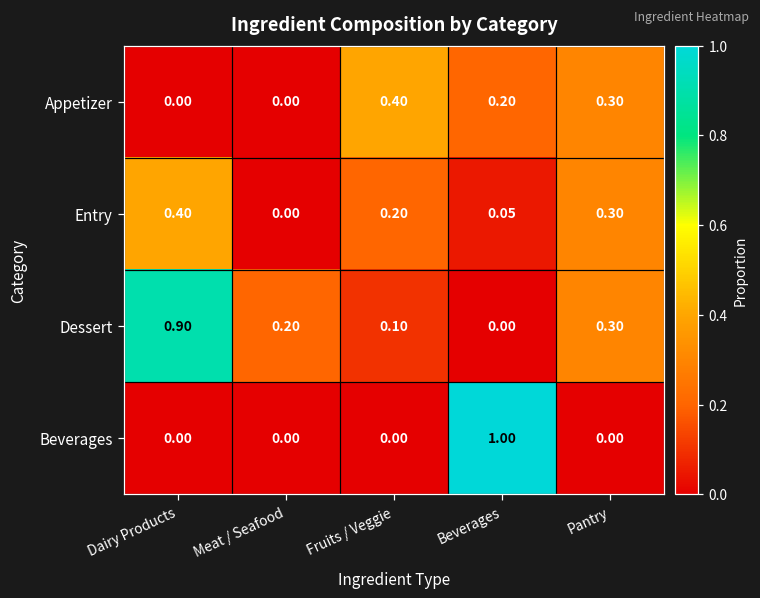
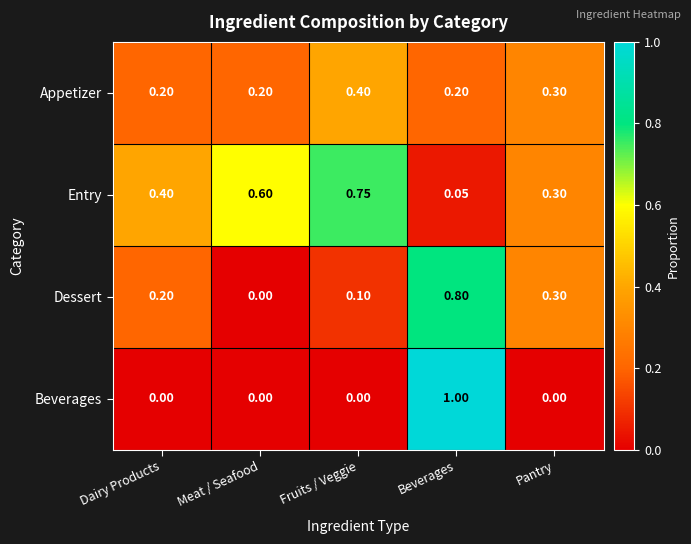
  {
    "Appetizer": {
-     "Dairy Products": 0.00,
-     "Meat / Seafood": 0.00,
+     "Dairy Products": 0.20,
+     "Meat / Seafood": 0.20,
      "Fruits / Veggie": 0.40,
      "Beverages": 0.20,
      "Pantry": 0.30
    },
    "Entry": {
      "Dairy Products": 0.40,
-     "Meat / Seafood": 0.00,
-     "Fruits / Veggie": 0.20,
+     "Meat / Seafood": 0.60,
+     "Fruits / Veggie": 0.75,
      "Beverages": 0.05,
      "Pantry": 0.30
    },
    "Dessert": {
-     "Dairy Products": 0.90,
-     "Meat / Seafood": 0.20,
+     "Dairy Products": 0.20,
+     "Meat / Seafood": 0.00,
      "Fruits / Veggie": 0.10,
-     "Beverages": 0.00,
+     "Beverages": 0.80,
      "Pantry": 0.30
    },
    "Beverages": {
      "Dairy Products": 0.00,
      "Meat / Seafood": 0.00,
      "Fruits / Veggie": 0.00,
      "Beverages": 1.00,
      "Pantry": 0.00
    }
  }
